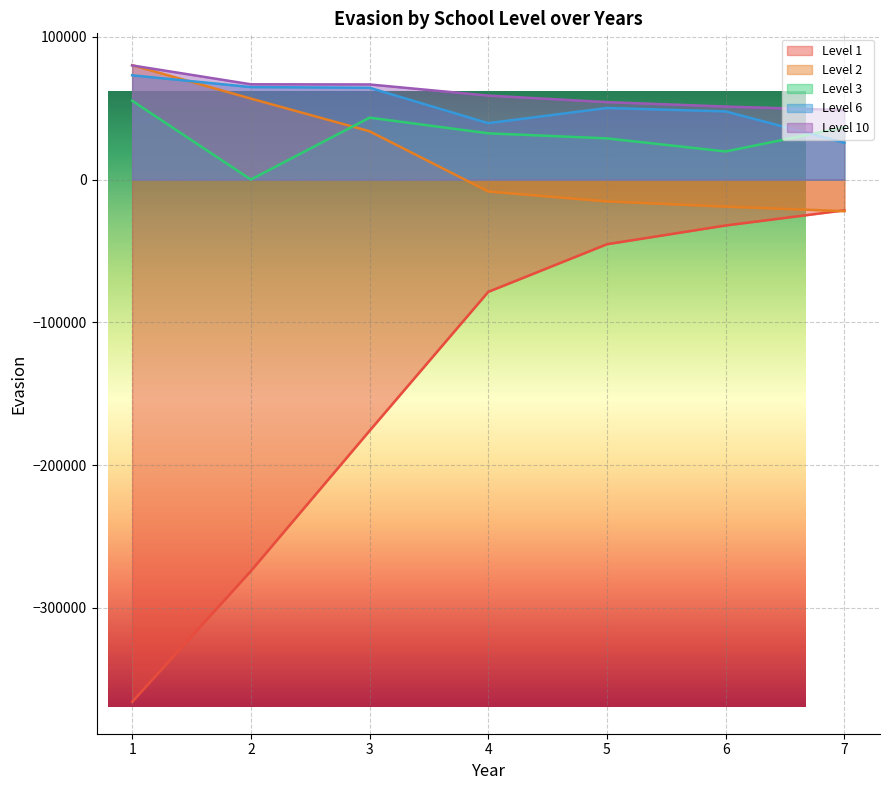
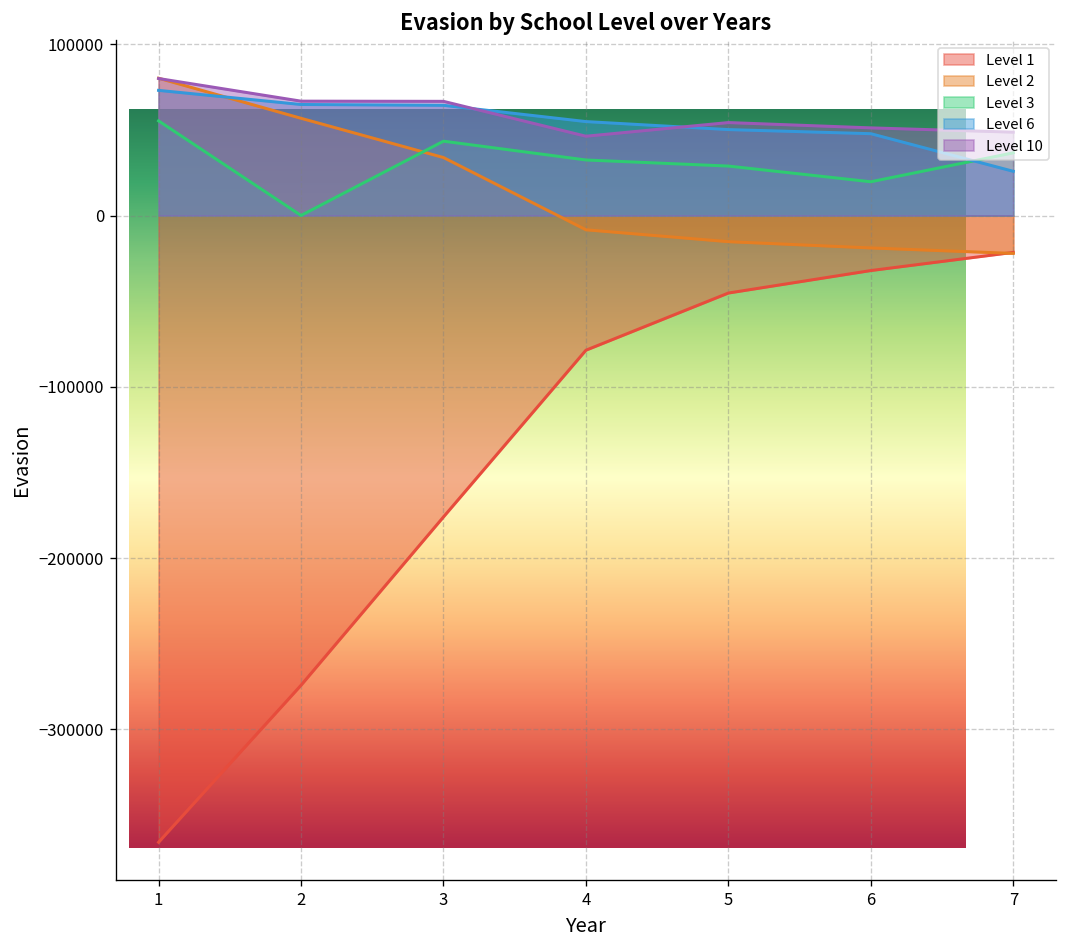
  {
    "Evasion by School Level over Years": {
      "Level 3": {
        "1": 55000,
        "3": 43000,
        "4": 32000,
        "5": 29000,
        "6": 20000
      },
      "Level 6": {
        "1": 73000,
        "2": 65000,
        "3": 64000,
-       "4": 40000,
+       "4": 55000,
        "5": 50000,
        "6": 48000,
        "7": 26000
      },
      "Level 10": {
        "2": 67000,
        "3": 67000,
-       "4": 59000,
+       "4": 46000,
        "5": 54000,
        "6": 51000
      }
    }
  }
